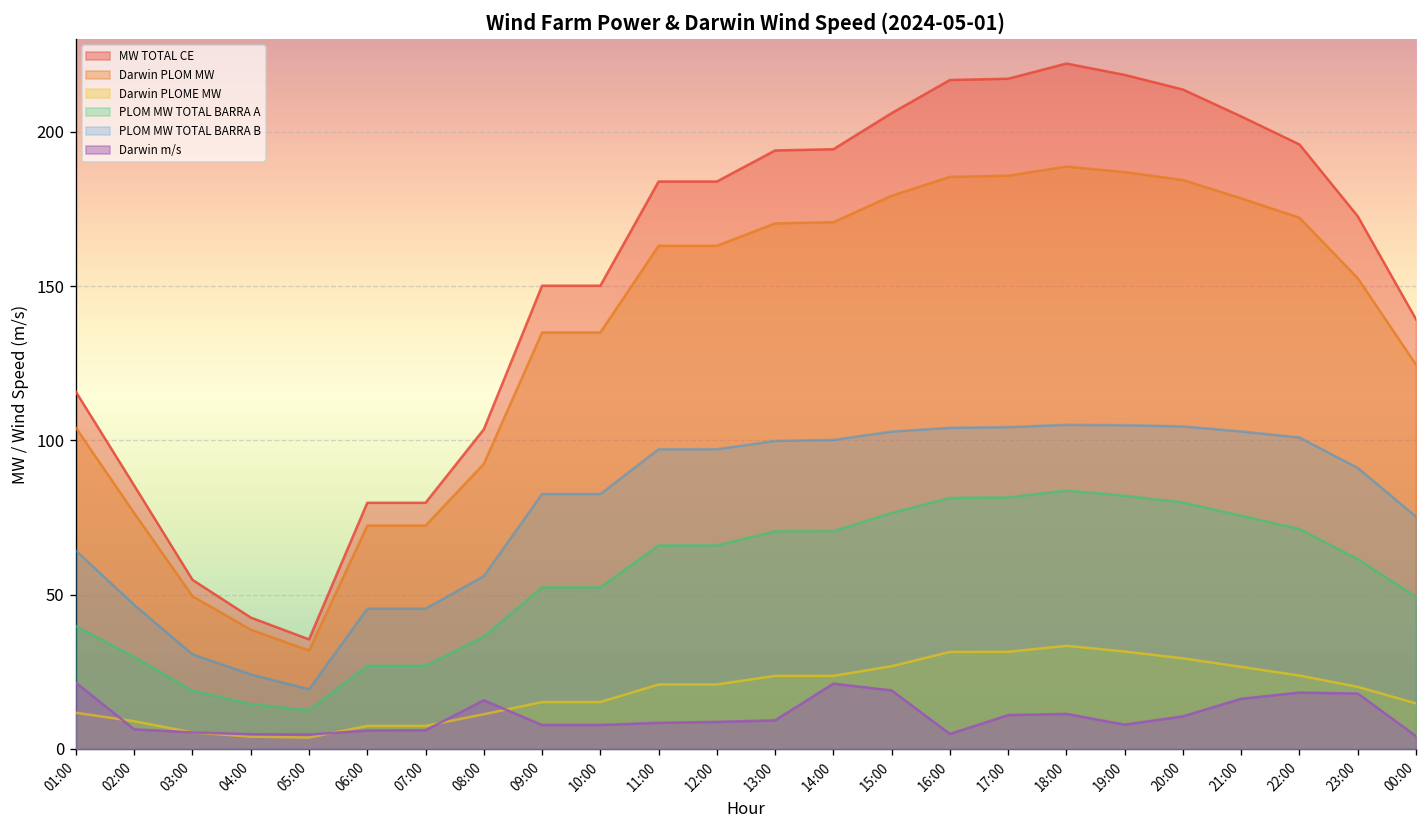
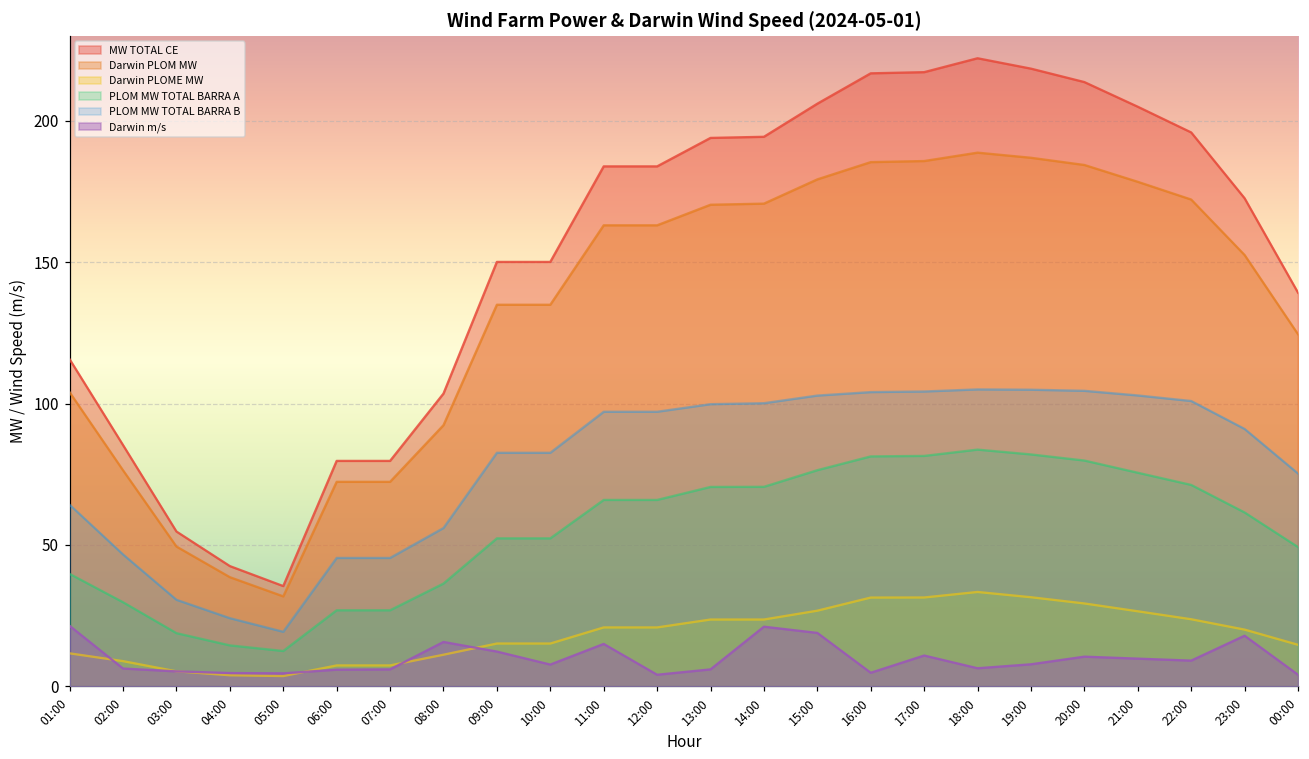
  {
    "Darwin m/s": {
      "01:00": 21,
      "02:00": 6,
      "06:00": 6,
      "07:00": 6,
      "08:00": 16,
-     "09:00": 8,
+     "09:00": 12,
      "10:00": 8,
-     "11:00": 8,
-     "12:00": 9,
-     "13:00": 9,
+     "11:00": 15,
+     "12:00": 4,
+     "13:00": 6,
      "14:00": 21,
      "15:00": 19,
      "16:00": 5,
      "17:00": 11,
-     "18:00": 11,
+     "18:00": 6,
      "19:00": 8,
      "20:00": 11,
-     "21:00": 16,
-     "22:00": 18,
+     "21:00": 10,
+     "22:00": 9,
      "23:00": 18,
      "00:00": 4
    }
  }
